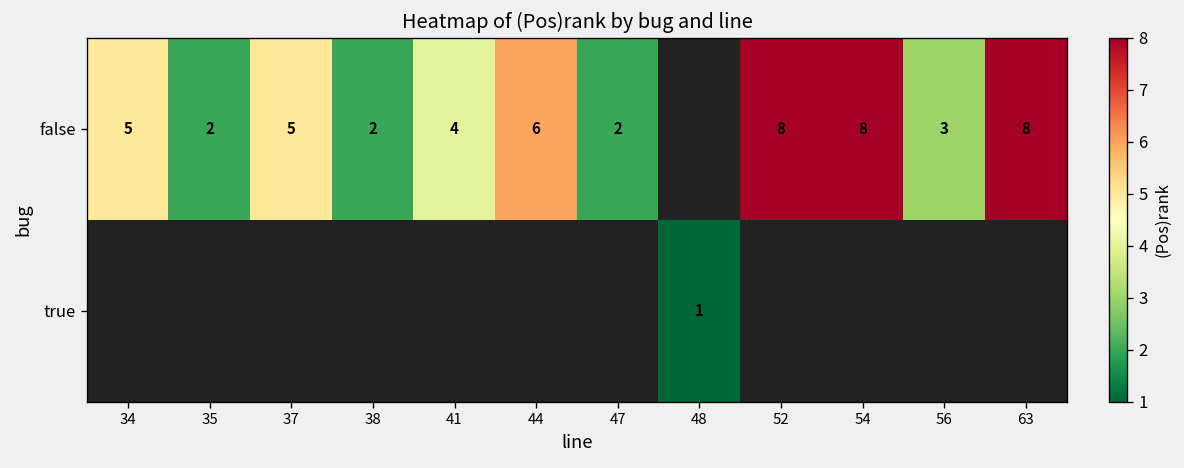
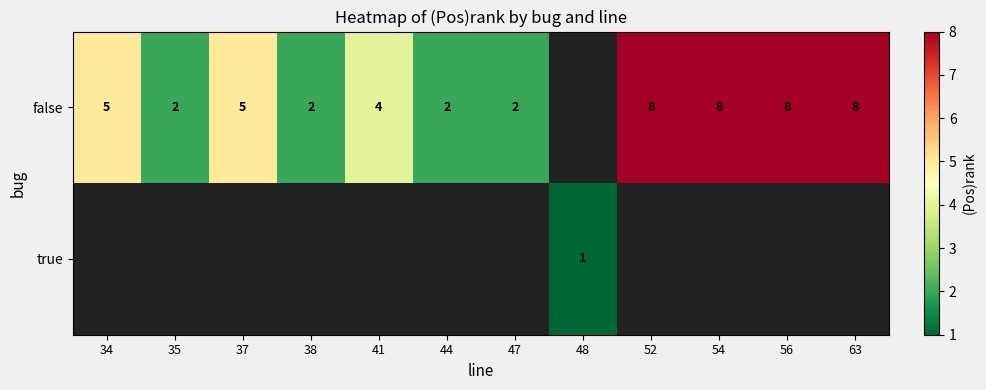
  {
    "false": {
      "34": 5,
      "35": 2,
      "37": 5,
      "38": 2,
      "41": 4,
-     "44": 6,
+     "44": 2,
      "47": 2,
      "52": 8,
      "54": 8,
-     "56": 3,
+     "56": 8,
      "63": 8
    },
    "true": {
      "48": 1
    }
  }
